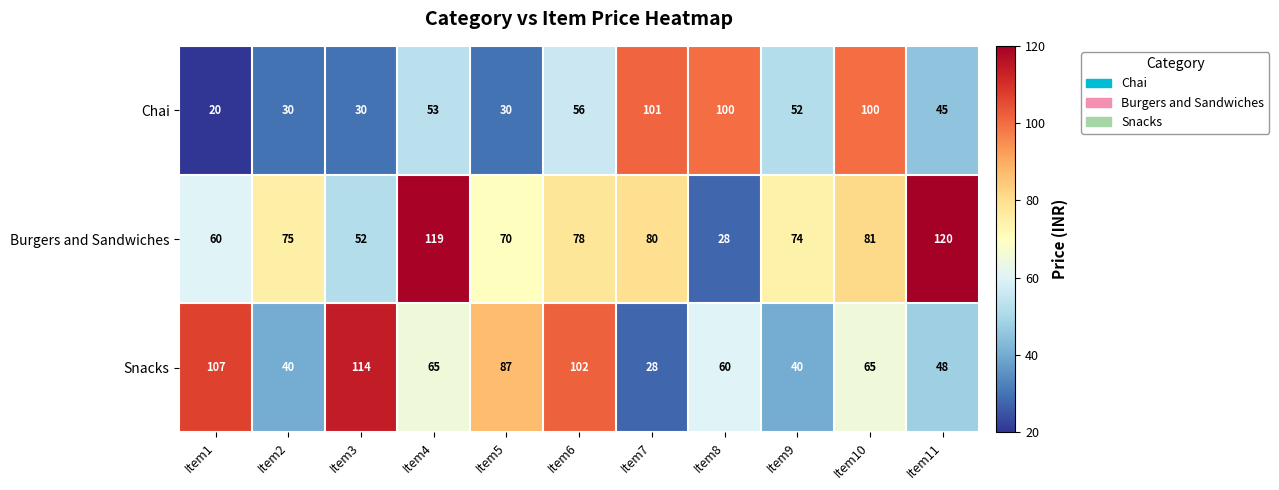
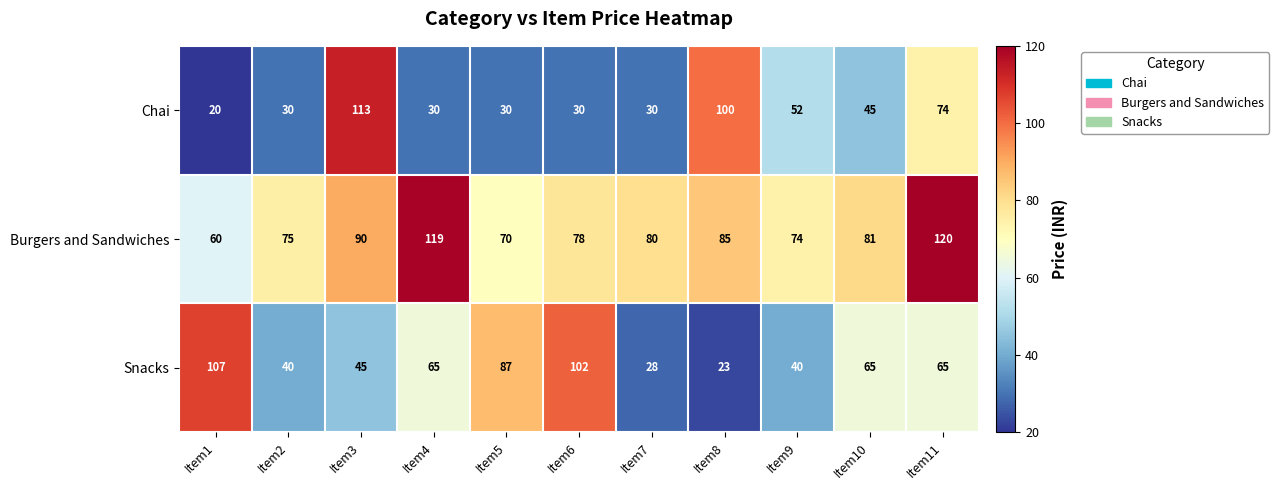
  {
    "Chai": {
      "Item1": 20,
      "Item2": 30,
-     "Item3": 30,
-     "Item4": 53,
+     "Item3": 113,
+     "Item4": 30,
      "Item5": 30,
-     "Item6": 56,
-     "Item7": 101,
+     "Item6": 30,
+     "Item7": 30,
      "Item8": 100,
      "Item9": 52,
-     "Item10": 100,
-     "Item11": 45
+     "Item10": 45,
+     "Item11": 74
    },
    "Burgers and Sandwiches": {
      "Item1": 60,
      "Item2": 75,
-     "Item3": 52,
+     "Item3": 90,
      "Item4": 119,
      "Item5": 70,
      "Item6": 78,
      "Item7": 80,
-     "Item8": 28,
+     "Item8": 85,
      "Item9": 74,
      "Item10": 81,
      "Item11": 120
    },
    "Snacks": {
      "Item1": 107,
      "Item2": 40,
-     "Item3": 114,
+     "Item3": 45,
      "Item4": 65,
      "Item5": 87,
      "Item6": 102,
      "Item7": 28,
-     "Item8": 60,
+     "Item8": 23,
      "Item9": 40,
      "Item10": 65,
-     "Item11": 48
+     "Item11": 65
    }
  }
